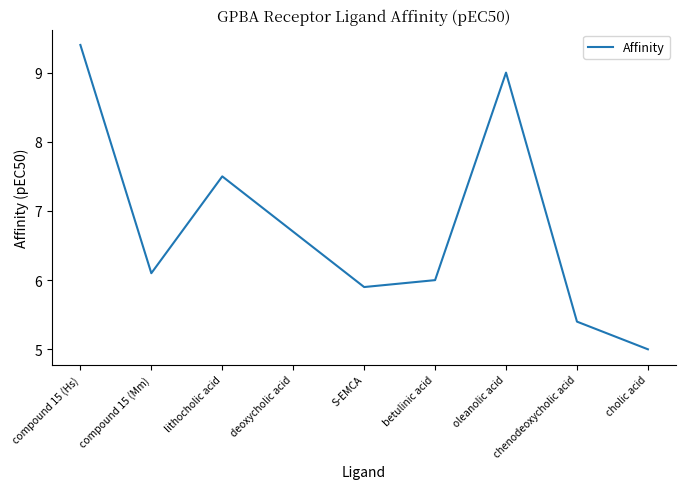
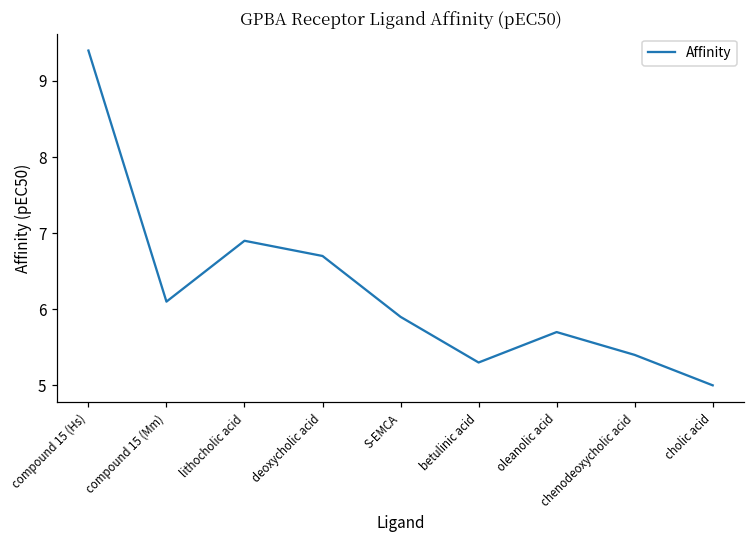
  {
    "compound 15 (Hs)": 9.4,
    "compound 15 (Mm)": 6.1,
-   "lithocholic acid": 7.5,
+   "lithocholic acid": 6.9,
    "deoxycholic acid": 6.7,
    "S-EMCA": 5.9,
-   "betulinic acid": 6.0,
-   "oleanolic acid": 9.0,
+   "betulinic acid": 5.3,
+   "oleanolic acid": 5.7,
    "chenodeoxycholic acid": 5.4,
    "cholic acid": 5.0
  }
